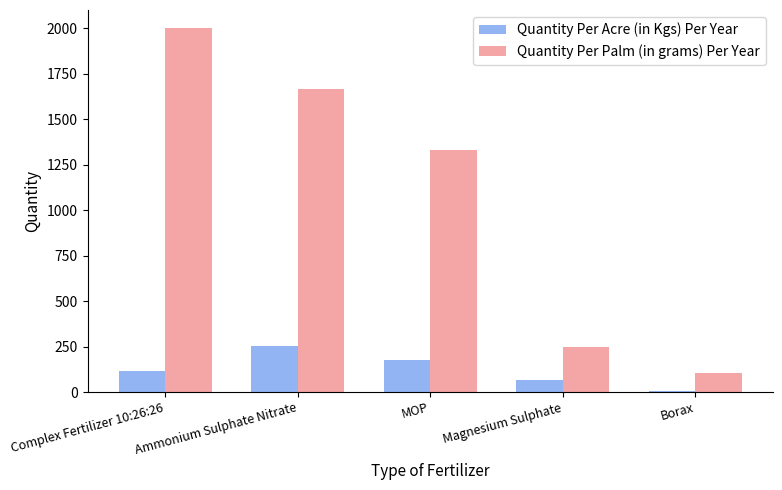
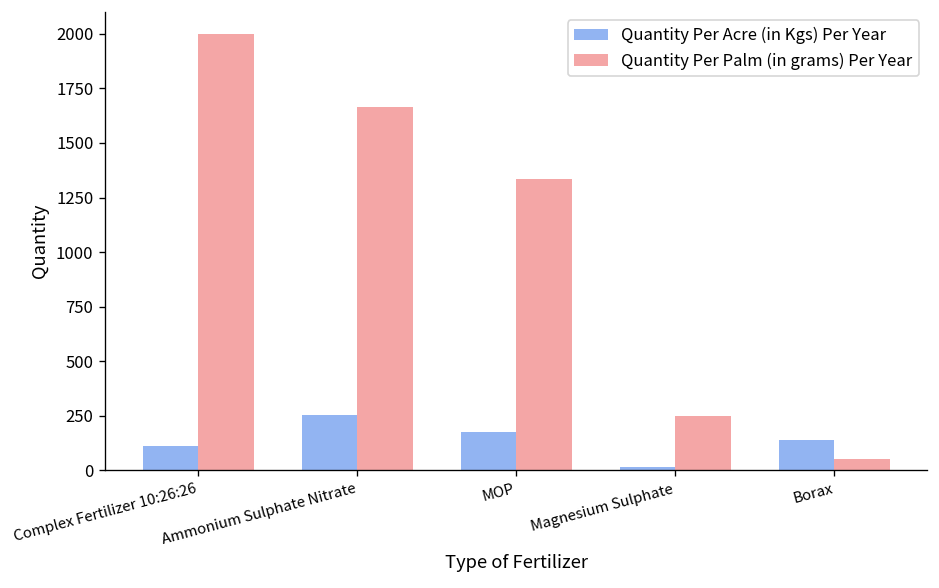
  {
    "Quantity Per Acre (in Kgs) Per Year": {
      "Complex Fertilizer 10:26:26": 110,
      "Ammonium Sulphate Nitrate": 250,
      "MOP": 180,
-     "Magnesium Sulphate": 60,
-     "Borax": 0
+     "Magnesium Sulphate": 10,
+     "Borax": 140
    },
    "Quantity Per Palm (in grams) Per Year": {
      "Complex Fertilizer 10:26:26": 2000,
      "Ammonium Sulphate Nitrate": 1660,
      "MOP": 1330,
      "Magnesium Sulphate": 250,
-     "Borax": 100
+     "Borax": 50
    }
  }
